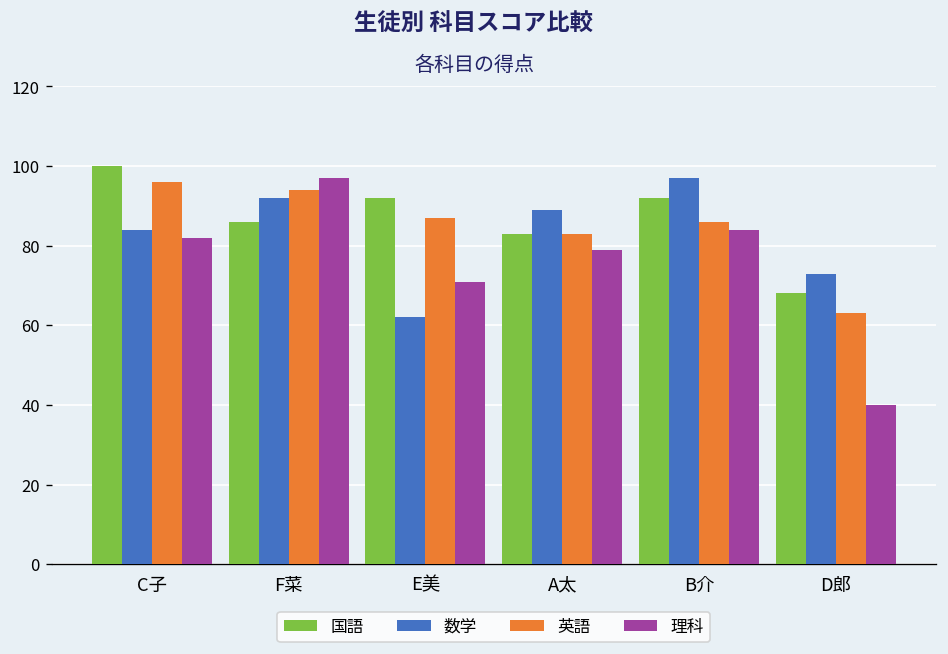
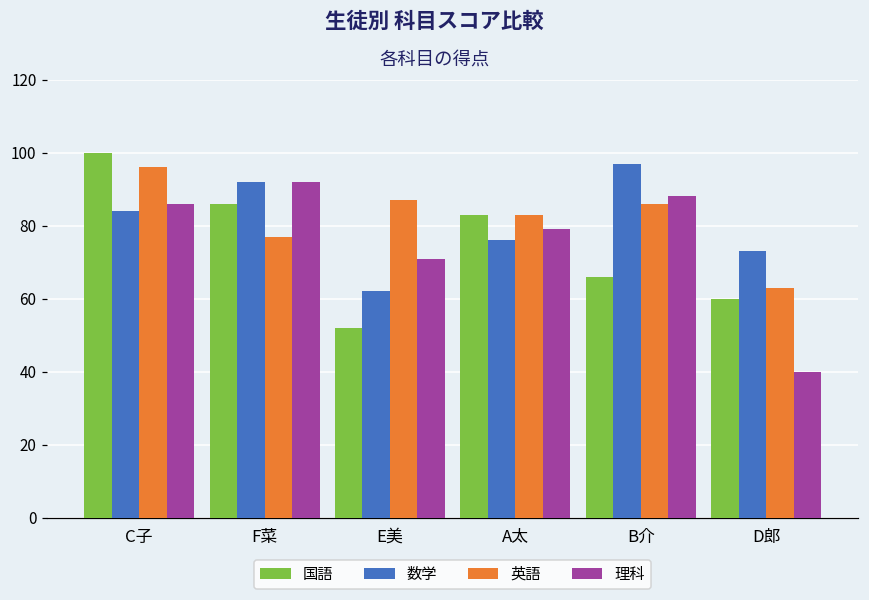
  {
    "国語": {
      "C子": 100,
      "F菜": 86,
-     "E美": 92,
+     "E美": 52,
      "A太": 83,
-     "B介": 92,
-     "D郎": 68
+     "B介": 66,
+     "D郎": 60
    },
    "数学": {
      "C子": 84,
      "F菜": 92,
      "E美": 62,
-     "A太": 89,
+     "A太": 76,
      "B介": 97,
      "D郎": 73
    },
    "英語": {
      "C子": 96,
-     "F菜": 94,
+     "F菜": 77,
      "E美": 87,
      "A太": 83,
      "B介": 86,
      "D郎": 63
    },
    "理科": {
-     "C子": 82,
-     "F菜": 97,
+     "C子": 86,
+     "F菜": 92,
      "E美": 71,
      "A太": 79,
-     "B介": 84,
+     "B介": 88,
      "D郎": 40
    }
  }
